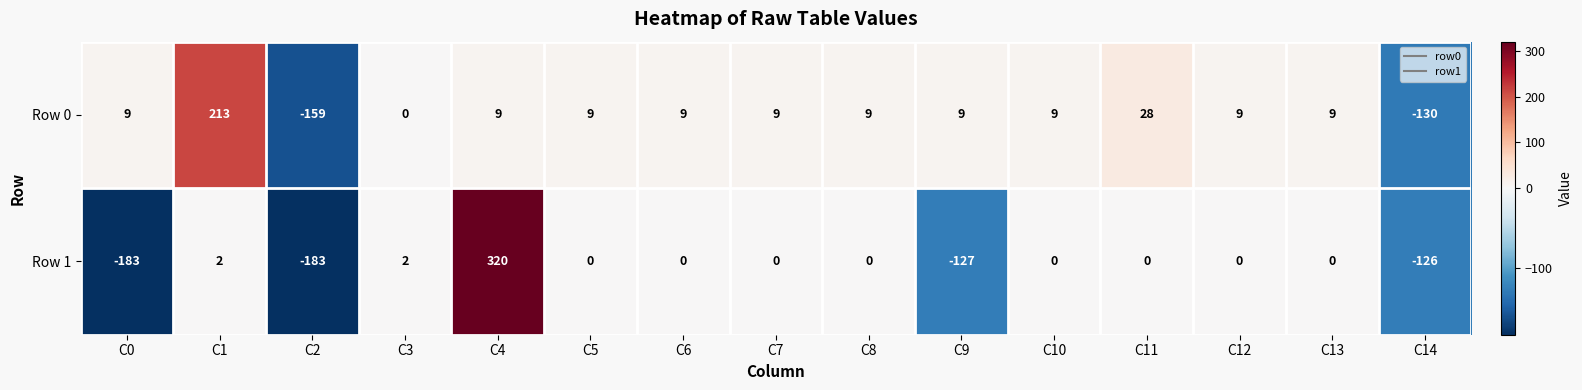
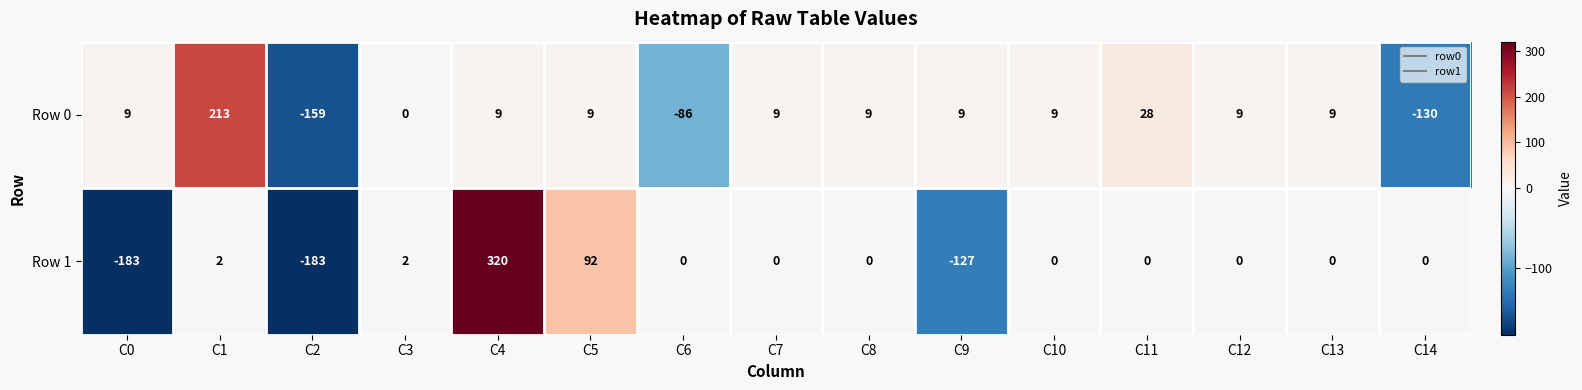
  {
    "Row 0": {
      "C0": 9,
      "C1": 213,
      "C2": -159,
      "C3": 0,
      "C4": 9,
      "C5": 9,
-     "C6": 9,
+     "C6": -86,
      "C7": 9,
      "C8": 9,
      "C9": 9,
      "C10": 9,
      "C11": 28,
      "C12": 9,
      "C13": 9,
      "C14": -130
    },
    "Row 1": {
      "C0": -183,
      "C1": 2,
      "C2": -183,
      "C3": 2,
      "C4": 320,
-     "C5": 0,
+     "C5": 92,
      "C6": 0,
      "C7": 0,
      "C8": 0,
      "C9": -127,
      "C10": 0,
      "C11": 0,
      "C12": 0,
      "C13": 0,
-     "C14": -126
+     "C14": 0
    }
  }
